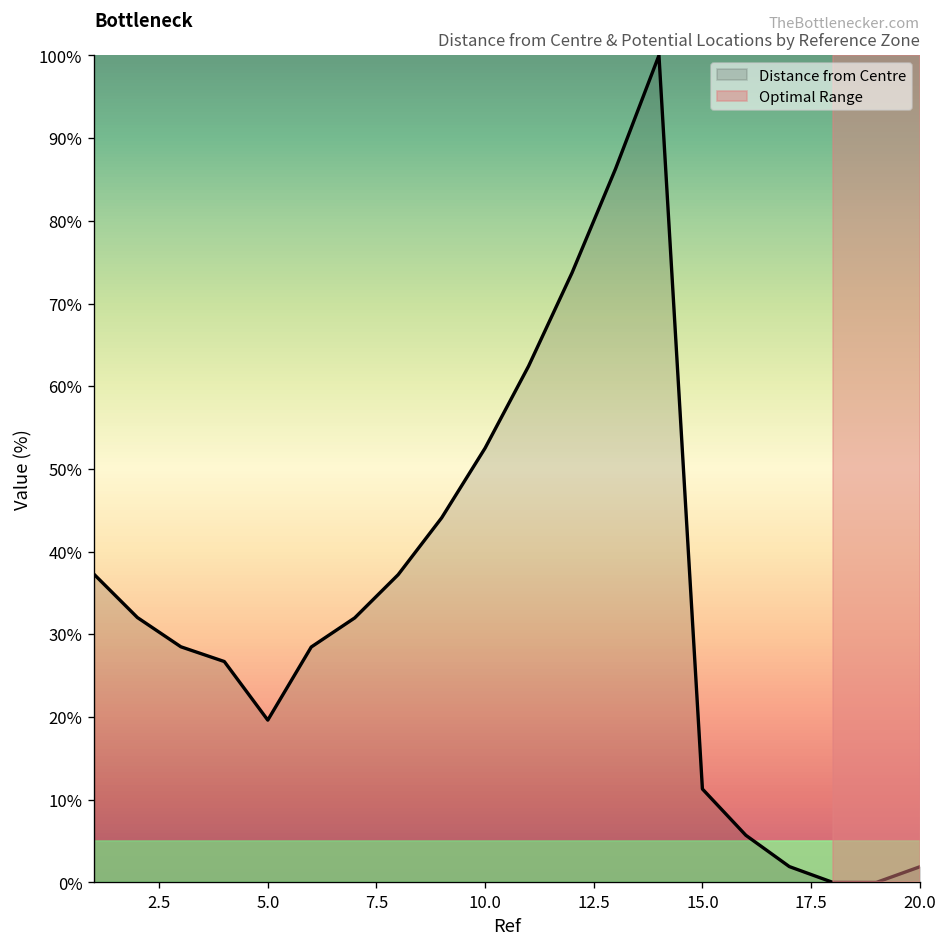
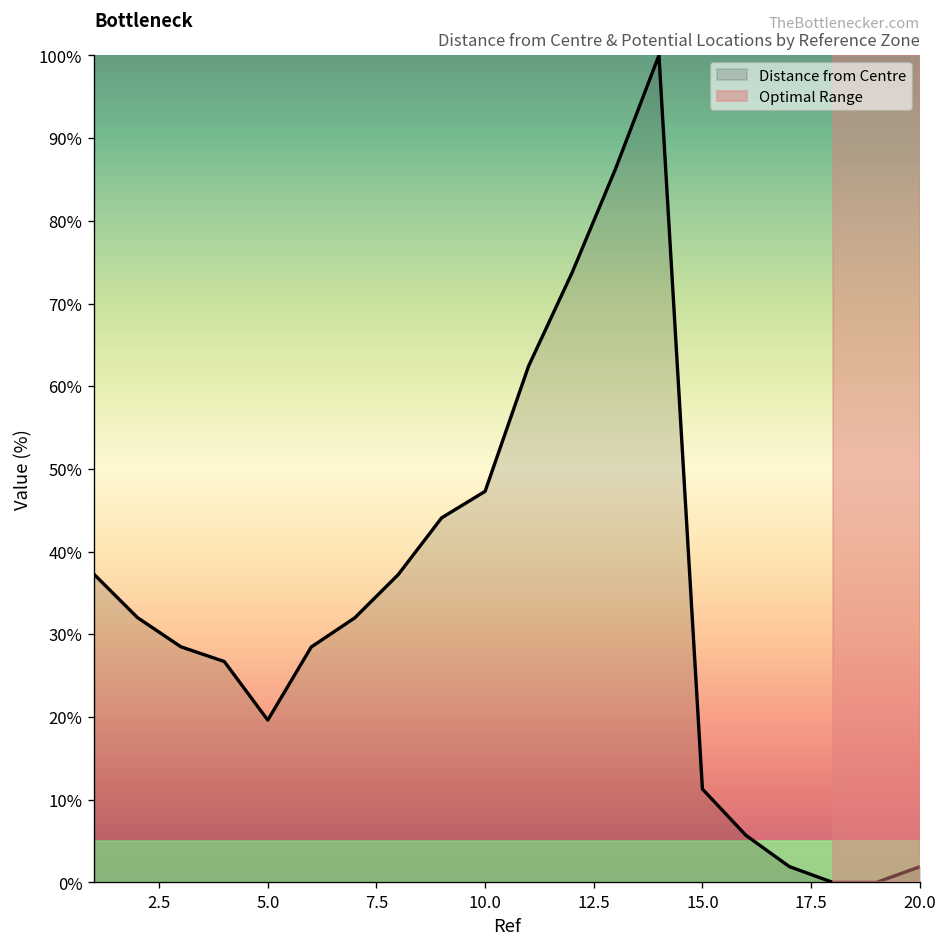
  {
    "5.0": "20%",
-   "10.0": "53%",
+   "10.0": "47%",
    "15.0": "11%"
  }
